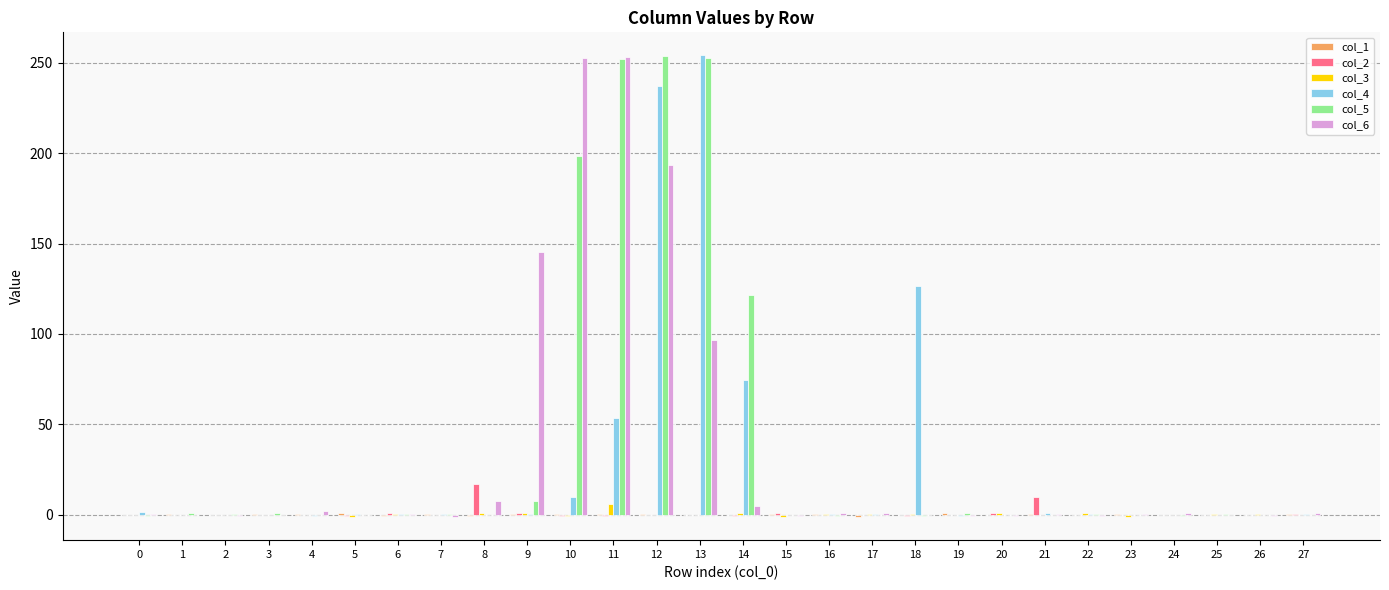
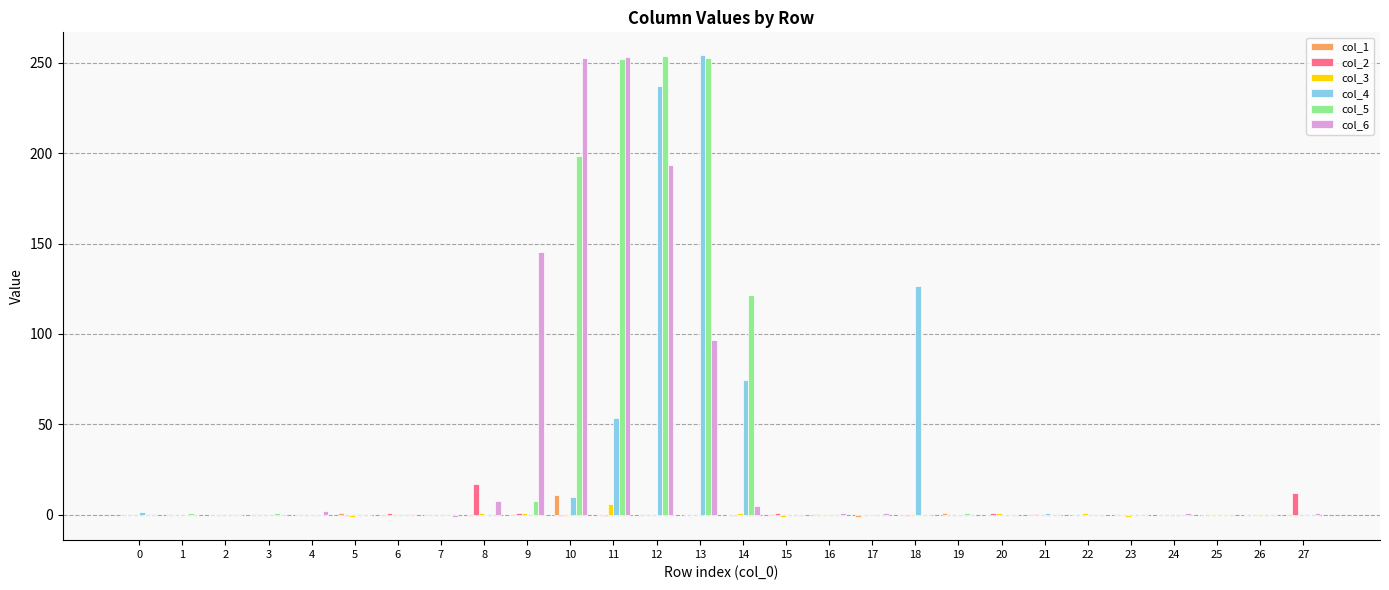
  {
    "col_1": {
-     "10": 0,
+     "10": 11,
      "17": -1
    },
    "col_2": {
      "8": 17,
-     "21": 10,
-     "27": 0
+     "21": 0,
+     "27": 12
    },
    "col_3": {
      "11": 6
    },
    "col_4": {
      "10": 10,
      "11": 53,
      "12": 237,
      "13": 254,
      "14": 75,
      "18": 127
    },
    "col_5": {
      "9": 7,
      "10": 199,
      "11": 252,
      "12": 254,
      "13": 252,
      "14": 121
    },
    "col_6": {
      "4": 2,
      "8": 7,
      "9": 145,
      "10": 253,
      "11": 253,
      "12": 193,
      "13": 96,
      "14": 5
    }
  }
